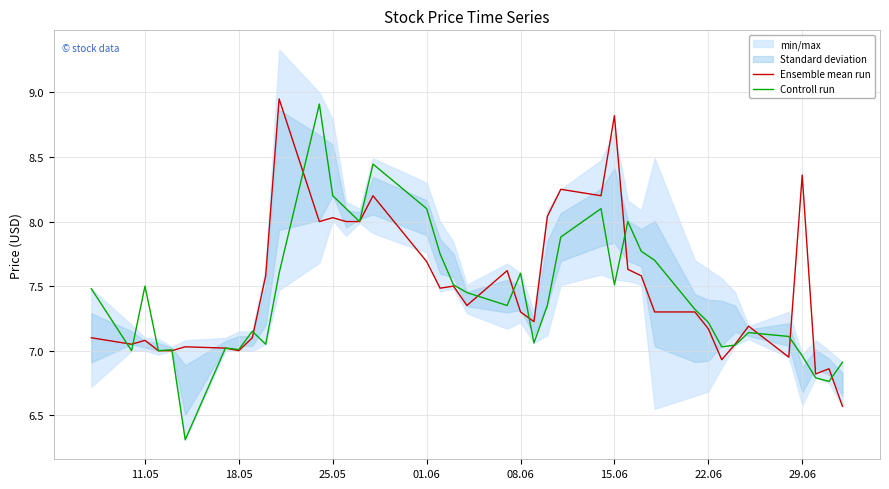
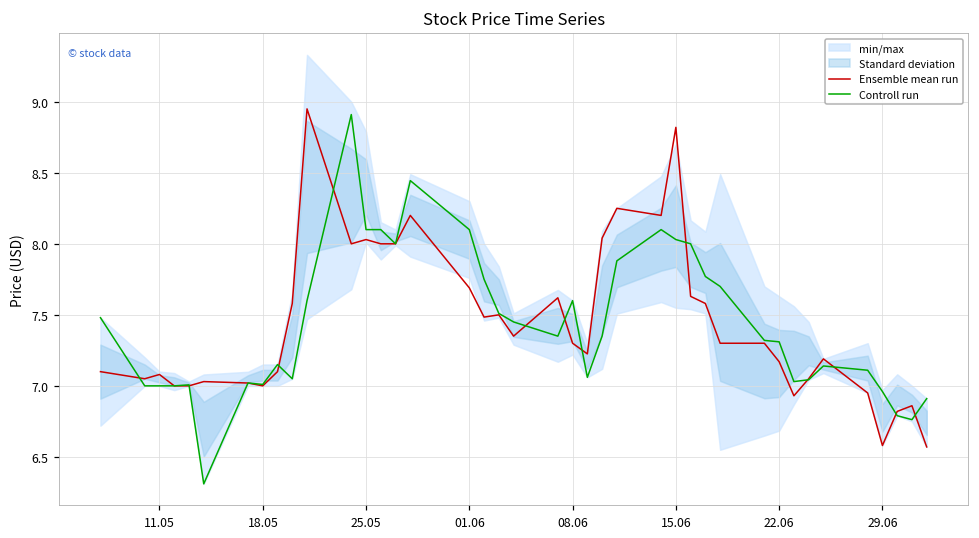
  {
    "Ensemble mean run": {
      "25.05": 8.03,
      "01.06": 7.69,
      "08.06": 7.30,
      "15.06": 8.82,
      "22.06": 7.17,
-     "29.06": 8.36
+     "29.06": 6.58
    },
    "Controll run": {
-     "11.05": 7.5,
-     "25.05": 8.2,
+     "11.05": 7.0,
+     "25.05": 8.1,
      "01.06": 8.10,
-     "15.06": 7.51,
-     "22.06": 7.22
+     "15.06": 8.03,
+     "22.06": 7.31
    }
  }
